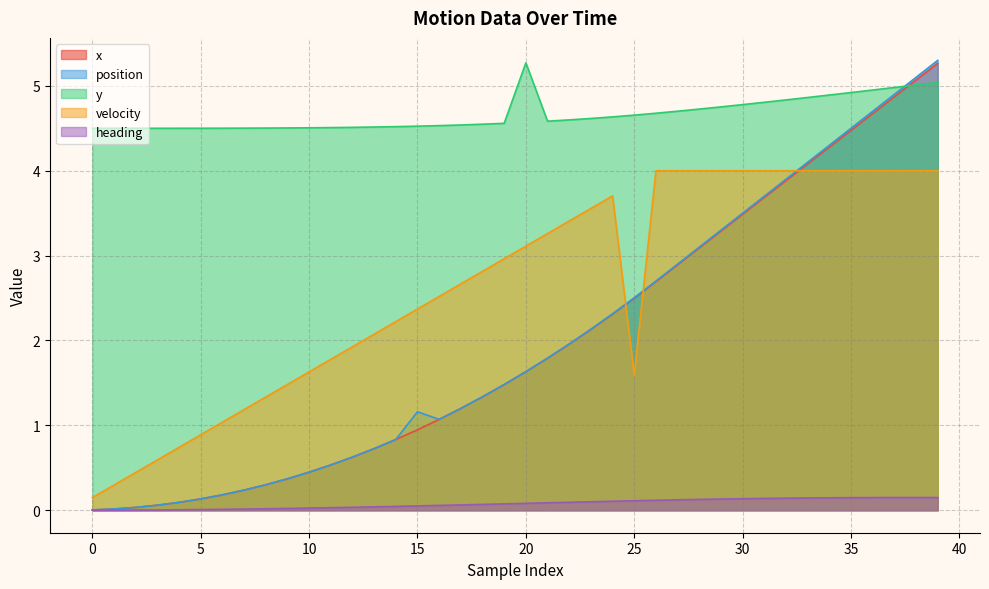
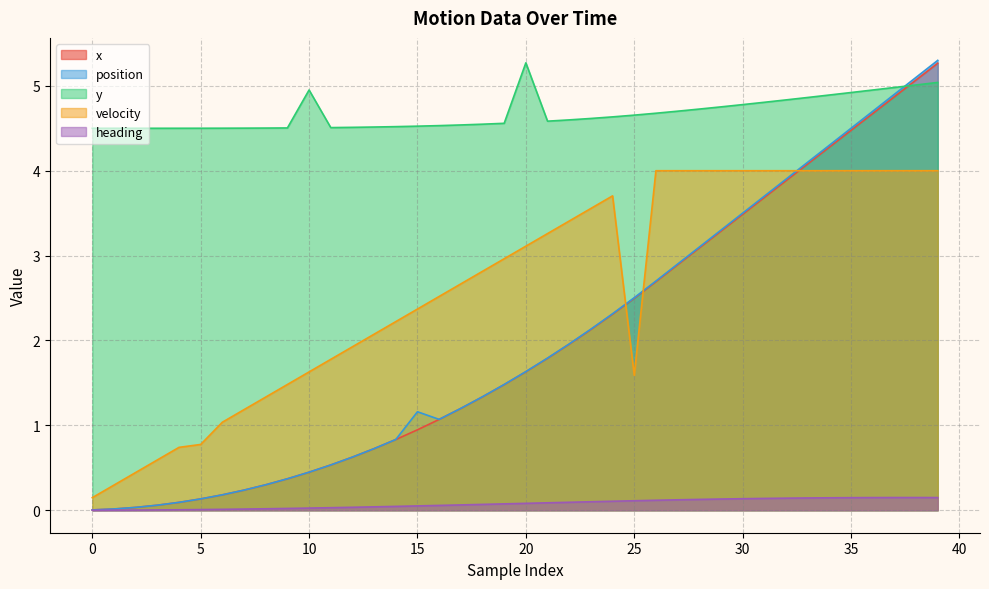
  {
    "x": {
      "15": 0.9
    },
    "position": {
      "15": 1.2
    },
    "y": {
      "5": 4.5,
-     "10": 4.5,
+     "10": 5.0,
      "15": 4.5,
      "20": 5.3,
      "25": 4.7,
      "30": 4.8,
      "35": 4.9
    },
    "velocity": {
      "0": 0.1,
-     "5": 0.9,
+     "5": 0.8,
      "10": 1.6,
      "15": 2.4,
      "20": 3.1,
      "25": 1.6,
      "30": 4.0,
      "35": 4.0
    },
    "heading": {
      "5": 0.0,
      "10": 0.0,
      "15": 0.1,
      "20": 0.1,
      "25": 0.1,
      "30": 0.1,
      "35": 0.1
    }
  }
